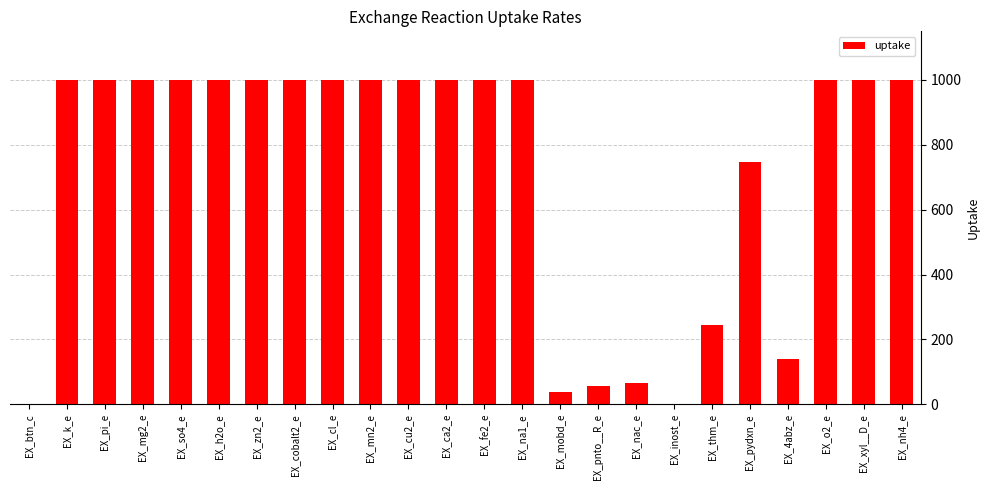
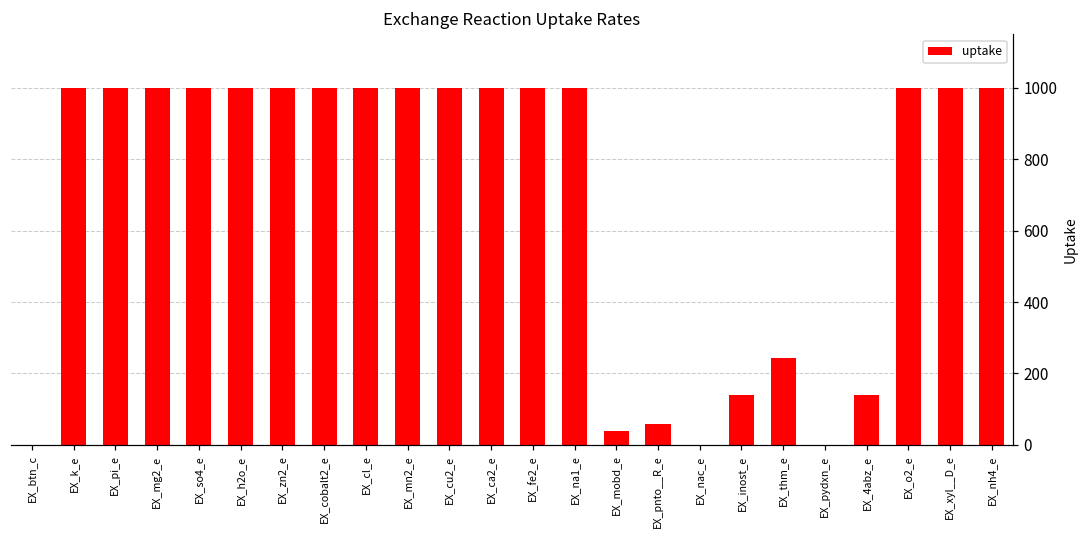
  {
    "EX_k_e": 1000,
    "EX_pi_e": 1000,
    "EX_mg2_e": 1000,
    "EX_so4_e": 1000,
    "EX_h2o_e": 1000,
    "EX_zn2_e": 1000,
    "EX_cobalt2_e": 1000,
    "EX_cl_e": 1000,
    "EX_mn2_e": 1000,
    "EX_cu2_e": 1000,
    "EX_ca2_e": 1000,
    "EX_fe2_e": 1000,
    "EX_na1_e": 1000,
    "EX_mobd_e": 40,
    "EX_pnto__R_e": 60,
-   "EX_nac_e": 60,
-   "EX_inost_e": 0,
+   "EX_nac_e": 0,
+   "EX_inost_e": 140,
    "EX_thm_e": 240,
-   "EX_pydxn_e": 750,
+   "EX_pydxn_e": 0,
    "EX_4abz_e": 140,
    "EX_o2_e": 1000,
    "EX_xyl__D_e": 1000,
    "EX_nh4_e": 1000
  }
